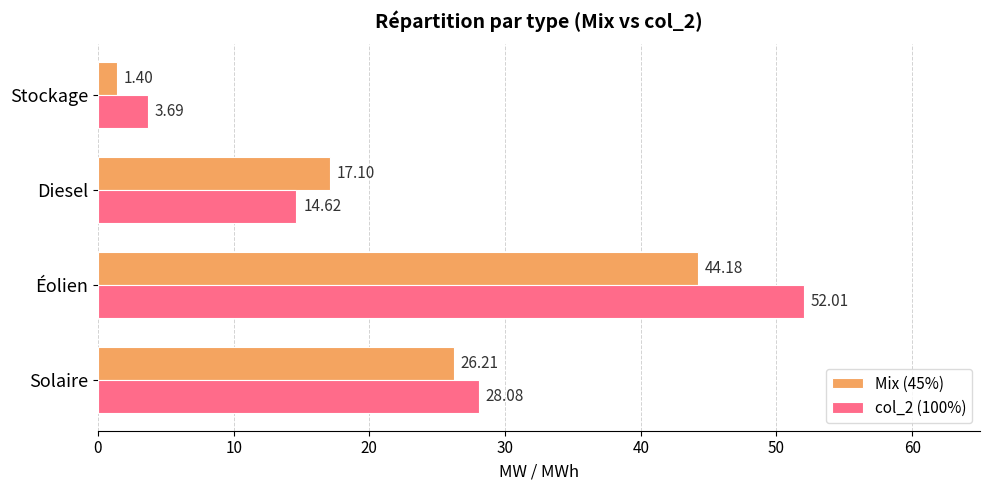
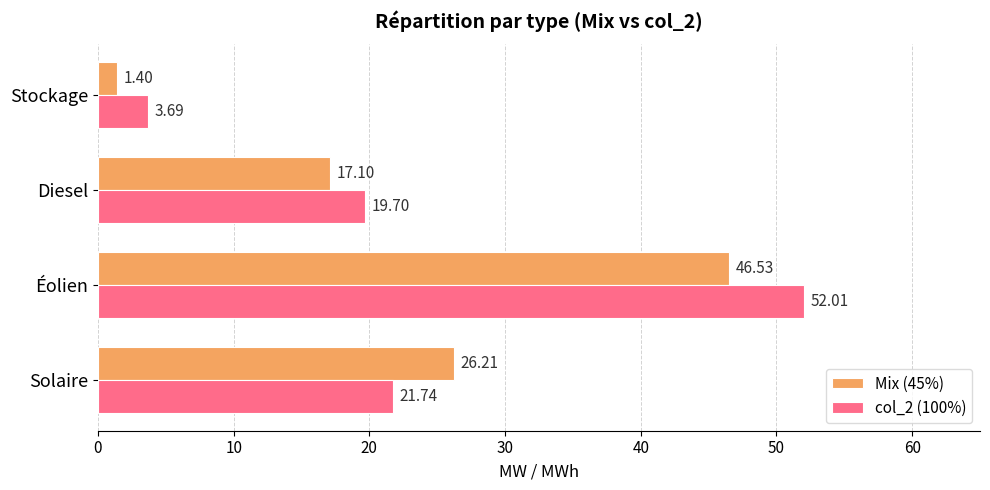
  {
    "Mix (45%)": {
      "Stockage": 1.40,
      "Diesel": 17.10,
-     "Éolien": 44.18,
+     "Éolien": 46.53,
      "Solaire": 26.21
    },
    "col_2 (100%)": {
      "Stockage": 3.69,
-     "Diesel": 14.62,
+     "Diesel": 19.70,
      "Éolien": 52.01,
-     "Solaire": 28.08
+     "Solaire": 21.74
    }
  }
